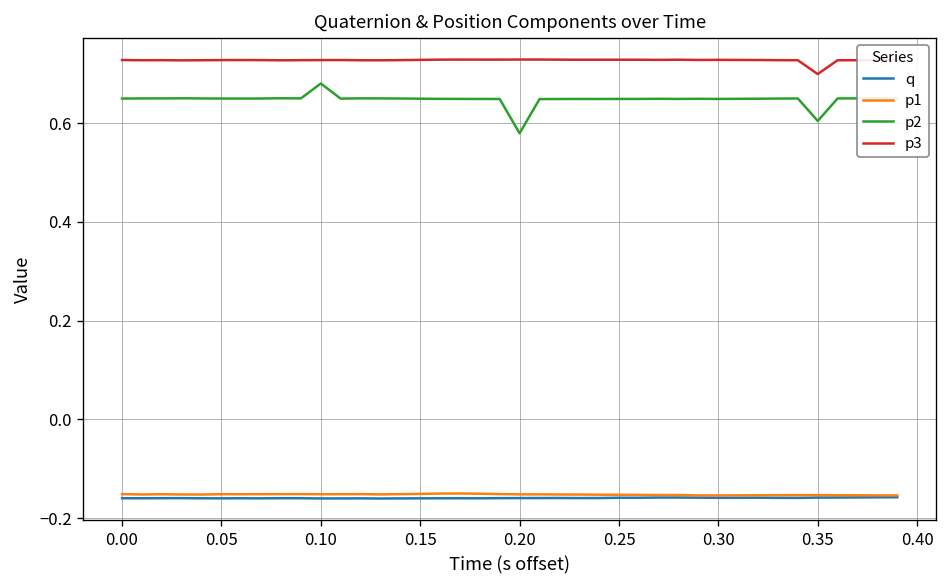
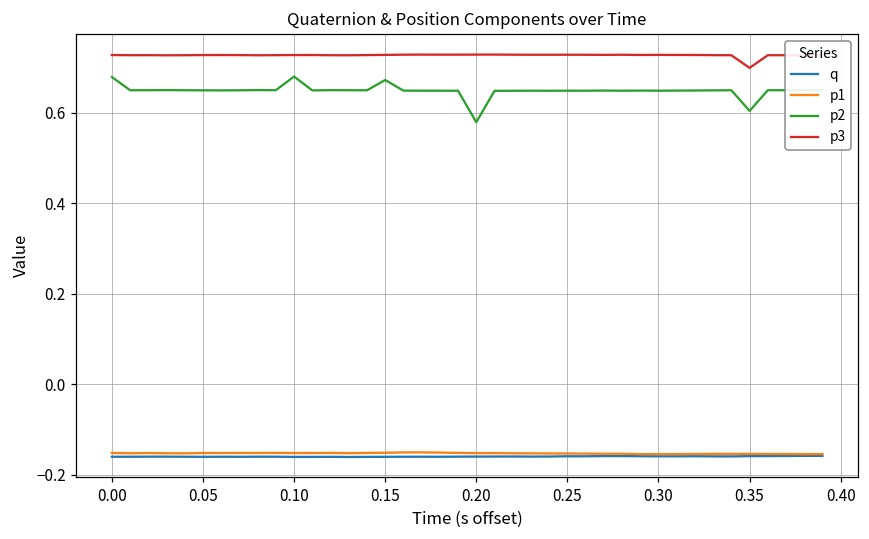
  {
    "q": {
      "0.00": -0.16,
      "0.05": -0.16,
      "0.10": -0.16,
      "0.15": -0.16,
      "0.20": -0.16
    },
    "p1": {
      "0.00": -0.15,
      "0.05": -0.15,
      "0.10": -0.15,
      "0.15": -0.15,
      "0.20": -0.15
    },
    "p2": {
-     "0.00": 0.65,
+     "0.00": 0.68,
      "0.05": 0.65,
      "0.10": 0.68,
-     "0.15": 0.65,
+     "0.15": 0.67,
      "0.20": 0.58,
      "0.25": 0.65,
      "0.30": 0.65,
      "0.35": 0.60
    },
    "p3": {
      "0.00": 0.73,
      "0.05": 0.73,
      "0.10": 0.73,
      "0.15": 0.73,
      "0.20": 0.73,
      "0.25": 0.73,
      "0.30": 0.73,
      "0.35": 0.70
    }
  }
